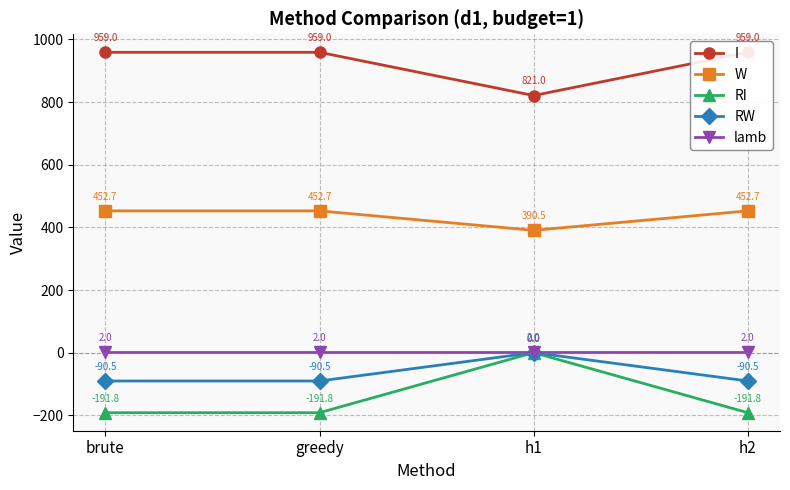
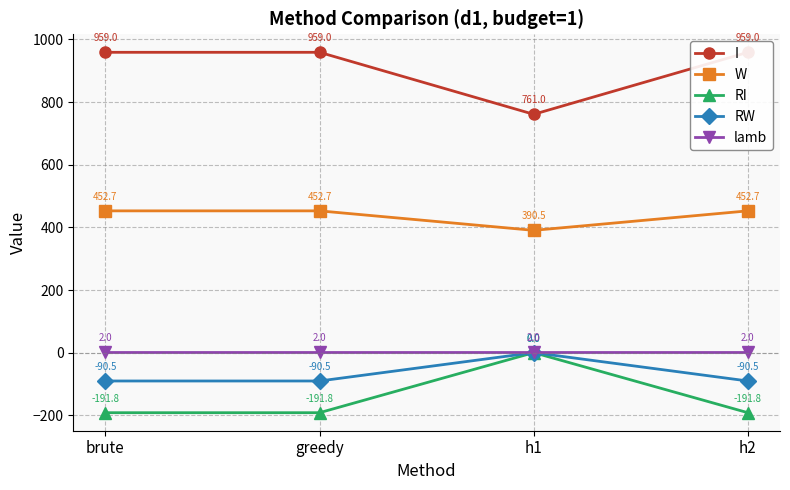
  {
    "I": {
      "brute": 959.0,
      "greedy": 959.0,
-     "h1": 821.0
+     "h1": 761.0
    },
    "W": {
      "brute": 452.7,
      "greedy": 452.7,
      "h1": 390.5,
      "h2": 452.7
    },
    "RI": {
      "brute": -191.8,
      "greedy": -191.8,
      "h2": -191.8
    },
    "RW": {
      "brute": -90.5,
      "greedy": -90.5,
      "h2": -90.5
    },
    "lamb": {
      "brute": 2.0,
      "greedy": 2.0,
      "h2": 2.0
    }
  }
